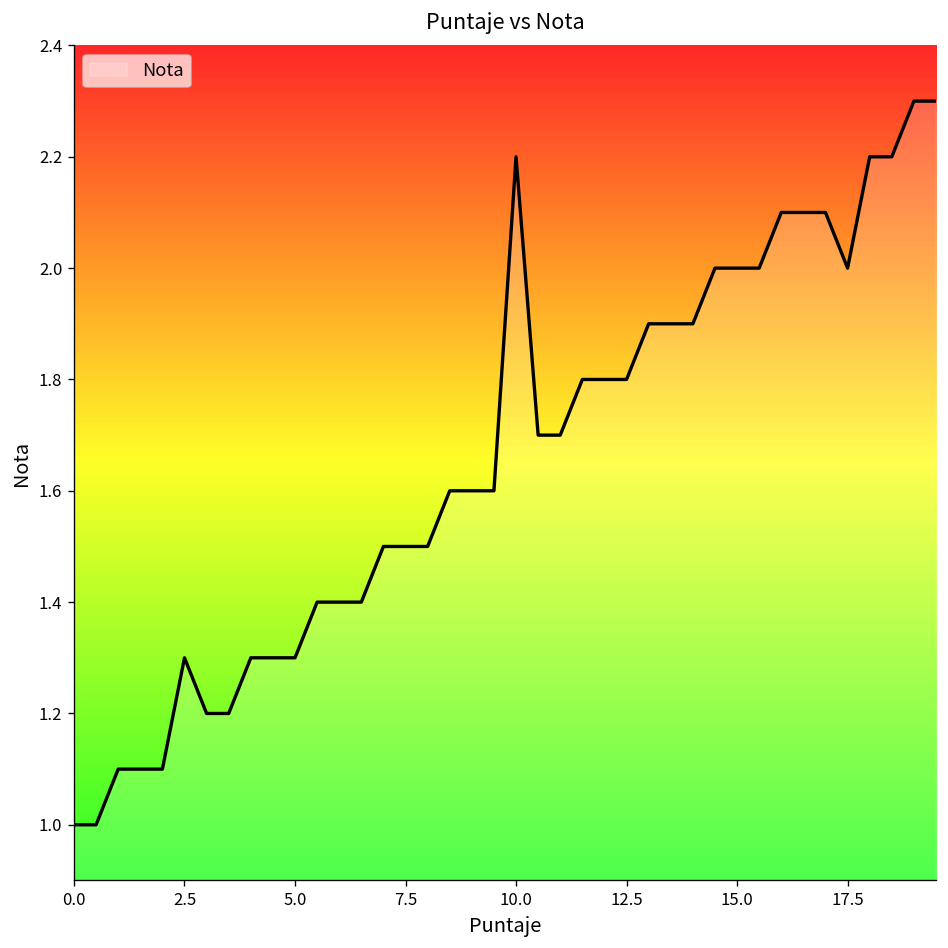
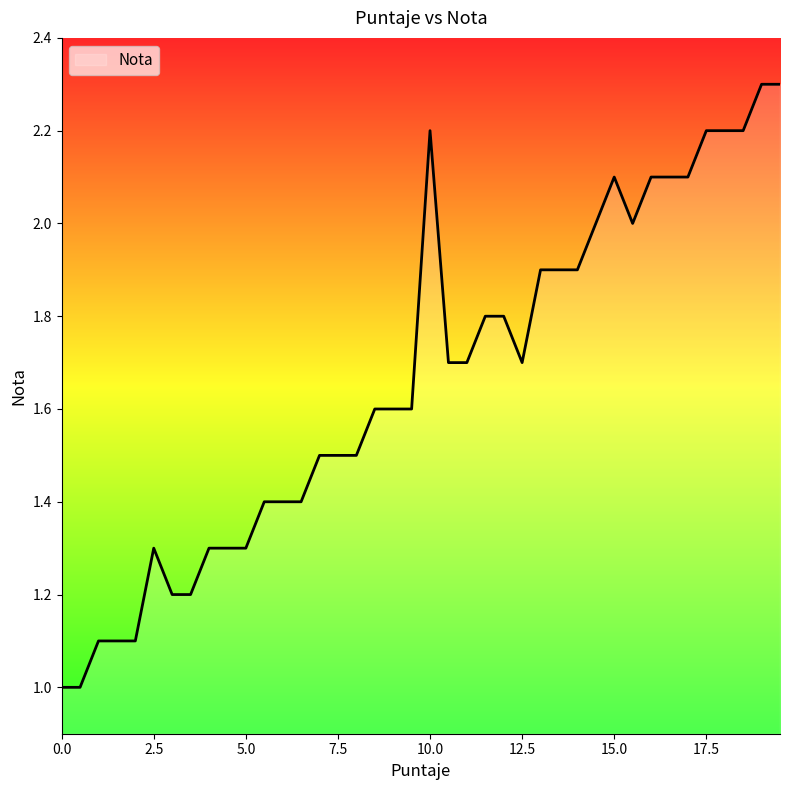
  {
    "0.0": 1.0,
    "2.5": 1.3,
    "5.0": 1.3,
    "7.5": 1.5,
    "10.0": 2.2,
-   "12.5": 1.8,
-   "15.0": 2.0,
-   "17.5": 2.0
+   "12.5": 1.7,
+   "15.0": 2.1,
+   "17.5": 2.2
  }
